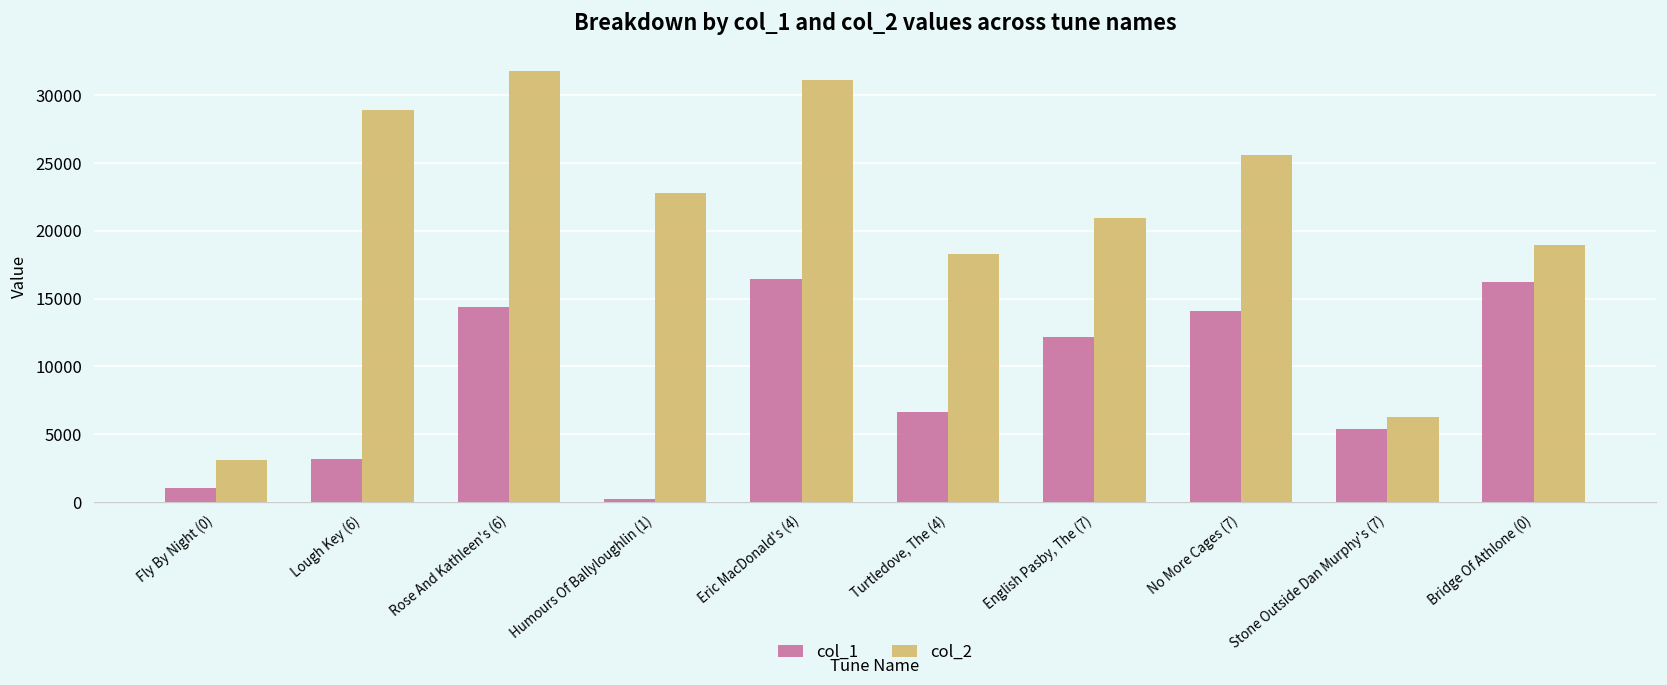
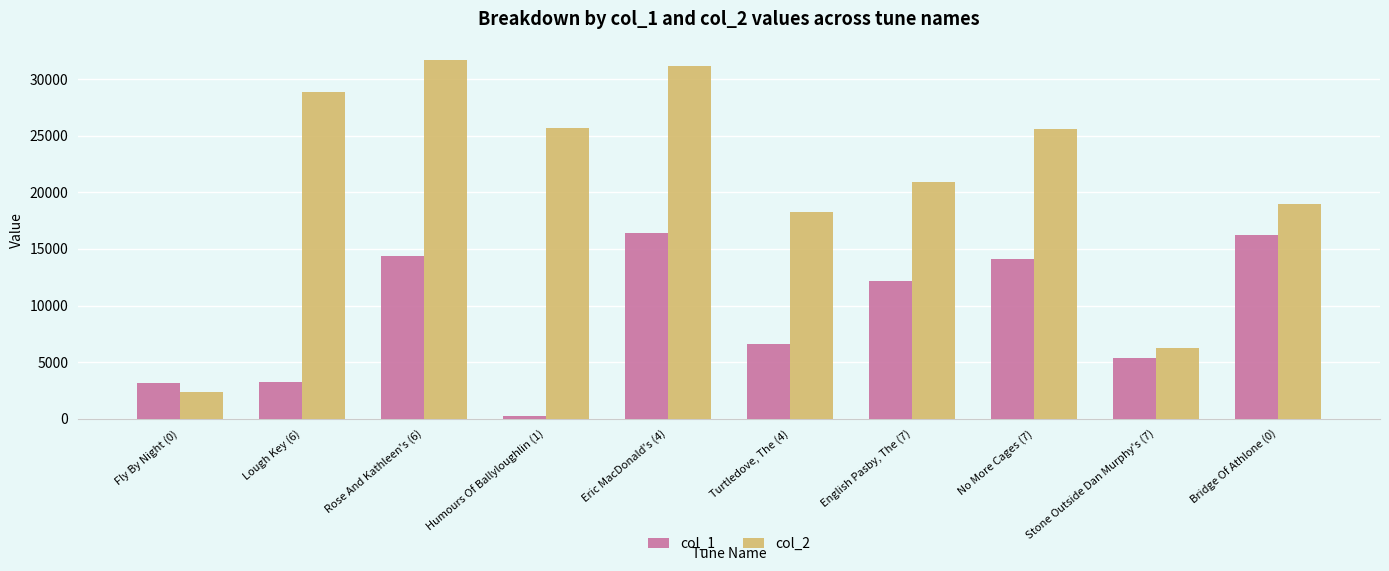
  {
    "col_1": {
-     "Fly By Night (0)": 1100,
+     "Fly By Night (0)": 3100,
      "Lough Key (6)": 3200,
      "Rose And Kathleen's (6)": 14400,
      "Eric MacDonald's (4)": 16400,
      "Turtledove, The (4)": 6600,
      "English Pasby, The (7)": 12200,
      "No More Cages (7)": 14100,
      "Stone Outside Dan Murphy's (7)": 5400,
      "Bridge Of Athlone (0)": 16200
    },
    "col_2": {
-     "Fly By Night (0)": 3100,
+     "Fly By Night (0)": 2300,
      "Lough Key (6)": 28900,
      "Rose And Kathleen's (6)": 31700,
-     "Humours Of Ballyloughlin (1)": 22800,
+     "Humours Of Ballyloughlin (1)": 25700,
      "Eric MacDonald's (4)": 31100,
      "Turtledove, The (4)": 18300,
      "English Pasby, The (7)": 20900,
      "No More Cages (7)": 25600,
      "Stone Outside Dan Murphy's (7)": 6200,
      "Bridge Of Athlone (0)": 19000
    }
  }
